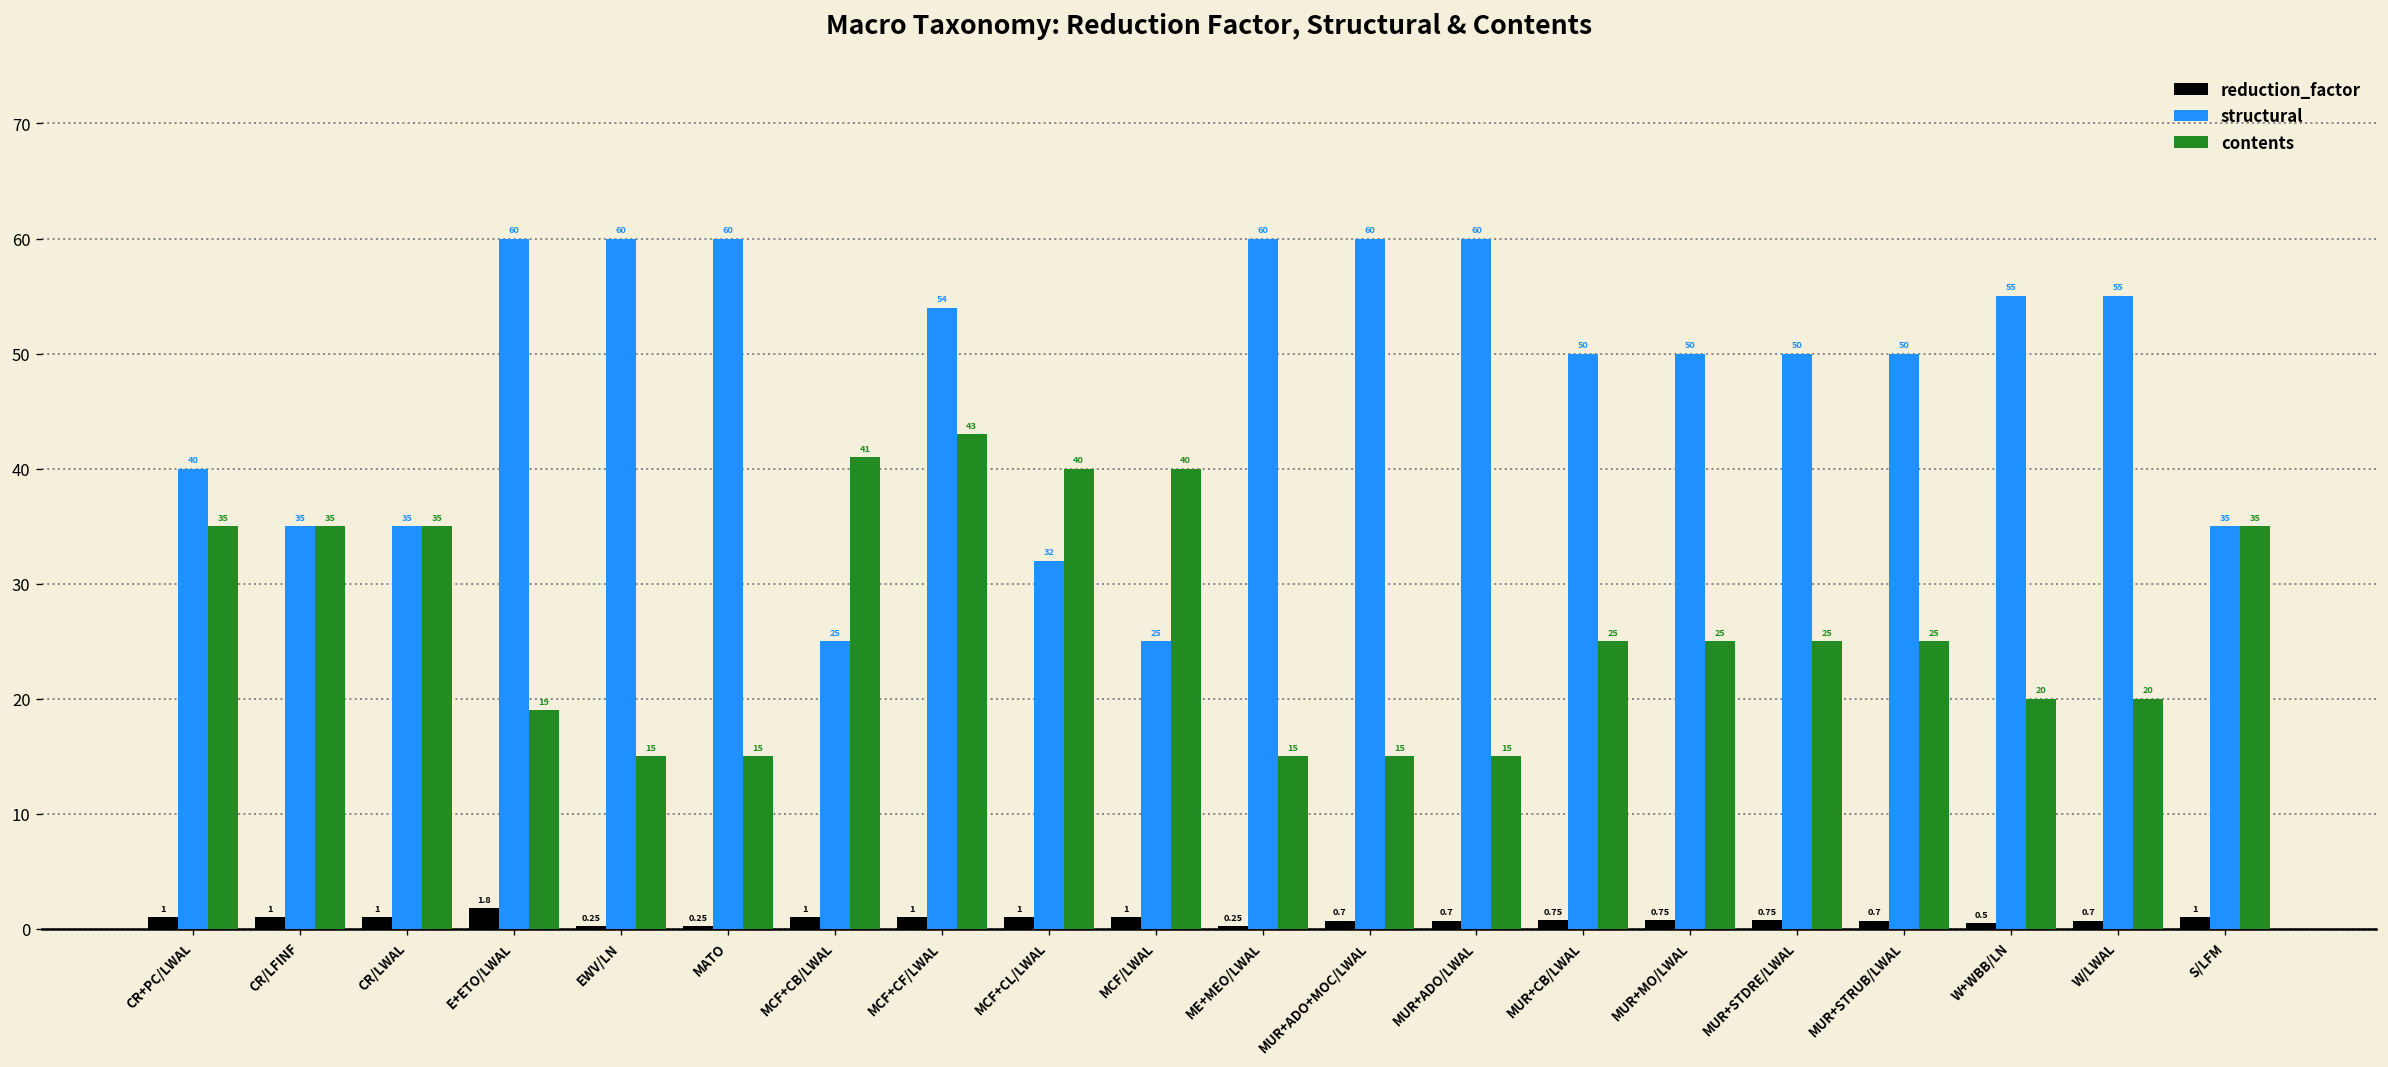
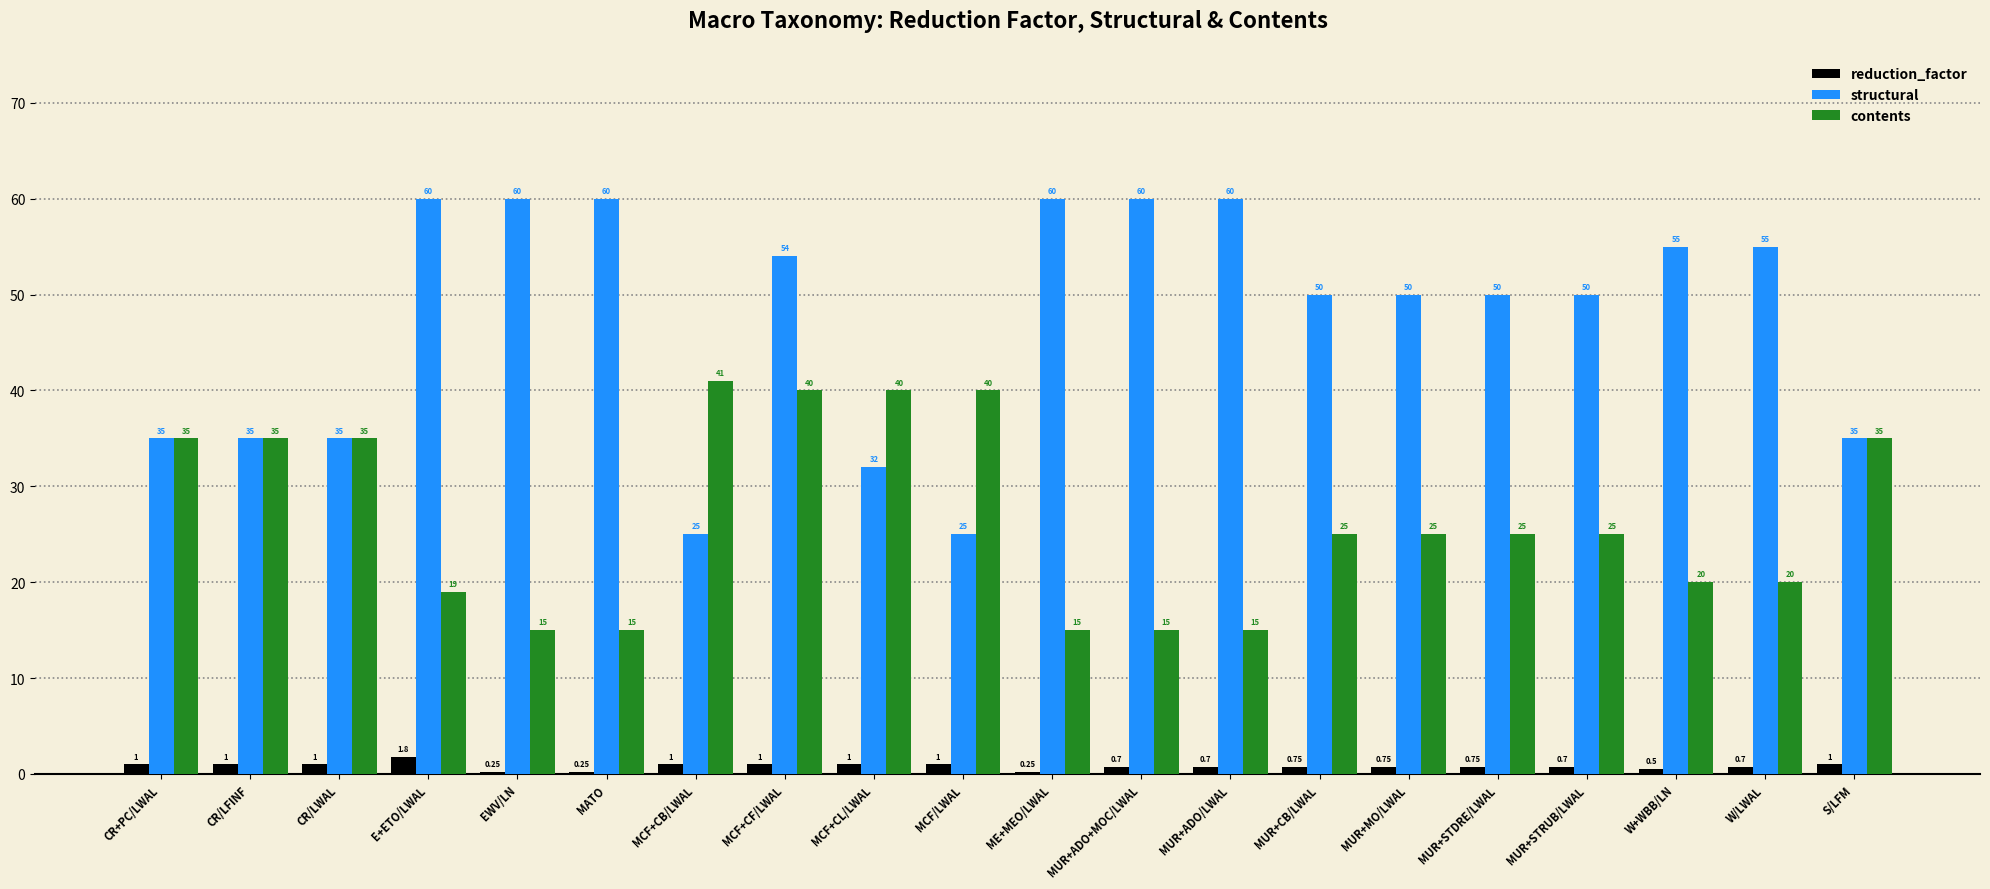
  {
    "reduction_factor": {
      "CR+PC/LWAL": 1,
      "CR/LFINF": 1,
      "CR/LWAL": 1,
      "E+ETO/LWAL": 1.8,
      "EWV/LN": 0.25,
      "MATO": 0.25,
      "MCF+CB/LWAL": 1,
      "MCF+CF/LWAL": 1,
      "MCF+CL/LWAL": 1,
      "MCF/LWAL": 1,
      "ME+MEO/LWAL": 0.25,
      "MUR+ADO+MOC/LWAL": 0.7,
      "MUR+ADO/LWAL": 0.7,
      "MUR+CB/LWAL": 0.75,
      "MUR+MO/LWAL": 0.75,
      "MUR+STDRE/LWAL": 0.75,
      "MUR+STRUB/LWAL": 0.7,
      "W+WBB/LN": 0.5,
      "W/LWAL": 0.7,
      "S/LFM": 1
    },
    "structural": {
-     "CR+PC/LWAL": 40,
+     "CR+PC/LWAL": 35,
      "CR/LFINF": 35,
      "CR/LWAL": 35,
      "E+ETO/LWAL": 60,
      "EWV/LN": 60,
      "MATO": 60,
      "MCF+CB/LWAL": 25,
      "MCF+CF/LWAL": 54,
      "MCF+CL/LWAL": 32,
      "MCF/LWAL": 25,
      "ME+MEO/LWAL": 60,
      "MUR+ADO+MOC/LWAL": 60,
      "MUR+ADO/LWAL": 60,
      "MUR+CB/LWAL": 50,
      "MUR+MO/LWAL": 50,
      "MUR+STDRE/LWAL": 50,
      "MUR+STRUB/LWAL": 50,
      "W+WBB/LN": 55,
      "W/LWAL": 55,
      "S/LFM": 35
    },
    "contents": {
      "CR+PC/LWAL": 35,
      "CR/LFINF": 35,
      "CR/LWAL": 35,
      "E+ETO/LWAL": 19,
      "EWV/LN": 15,
      "MATO": 15,
      "MCF+CB/LWAL": 41,
-     "MCF+CF/LWAL": 43,
+     "MCF+CF/LWAL": 40,
      "MCF+CL/LWAL": 40,
      "MCF/LWAL": 40,
      "ME+MEO/LWAL": 15,
      "MUR+ADO+MOC/LWAL": 15,
      "MUR+ADO/LWAL": 15,
      "MUR+CB/LWAL": 25,
      "MUR+MO/LWAL": 25,
      "MUR+STDRE/LWAL": 25,
      "MUR+STRUB/LWAL": 25,
      "W+WBB/LN": 20,
      "W/LWAL": 20,
      "S/LFM": 35
    }
  }
